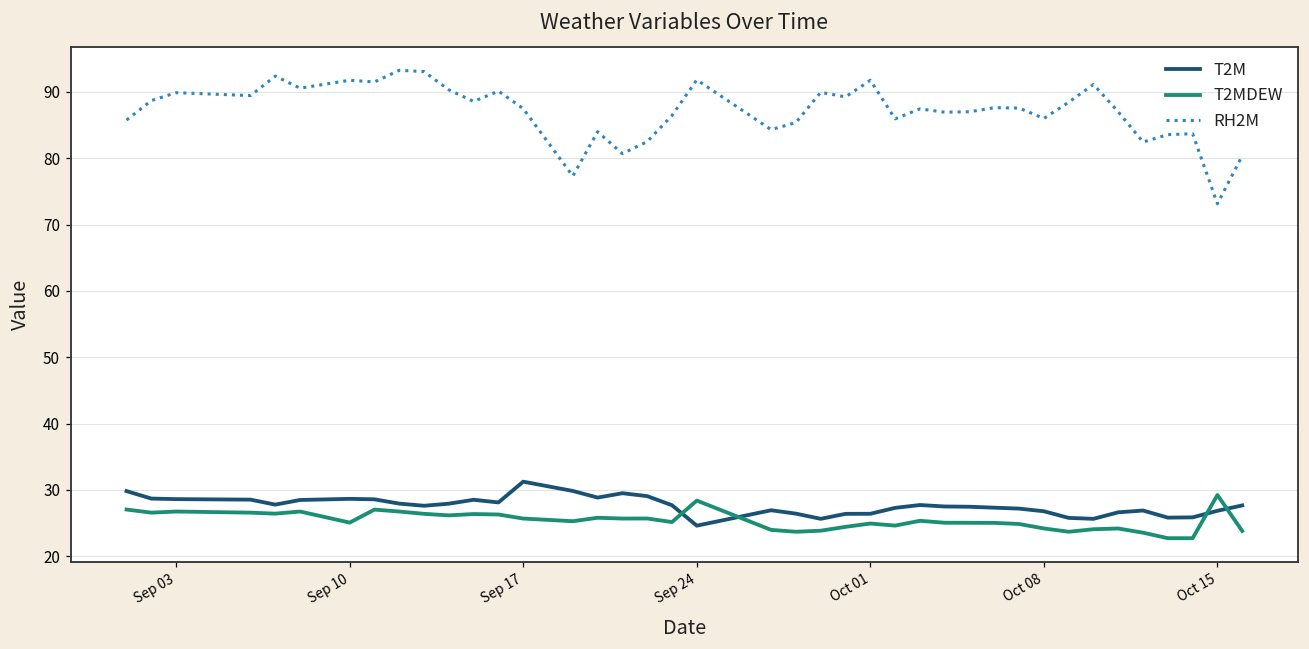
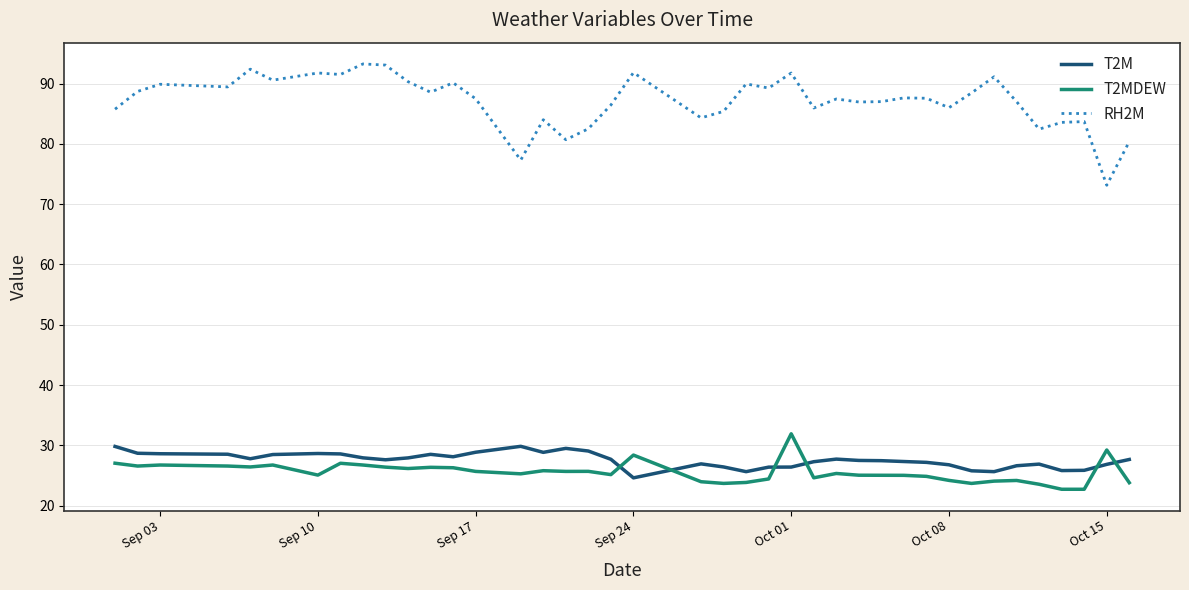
  {
    "T2M": {
      "Sep 03": 29,
      "Sep 10": 29,
-     "Sep 17": 31,
+     "Sep 17": 29,
      "Sep 24": 25,
      "Oct 01": 26,
      "Oct 08": 27,
      "Oct 15": 27
    },
    "T2MDEW": {
      "Sep 03": 27,
      "Sep 10": 25,
      "Sep 17": 26,
      "Sep 24": 28,
-     "Oct 01": 25,
+     "Oct 01": 32,
      "Oct 08": 24,
      "Oct 15": 29
    },
    "RH2M": {
      "Sep 03": 90,
      "Sep 10": 92,
      "Sep 17": 87,
      "Sep 24": 92,
      "Oct 01": 92,
      "Oct 08": 86,
      "Oct 15": 73
    }
  }
